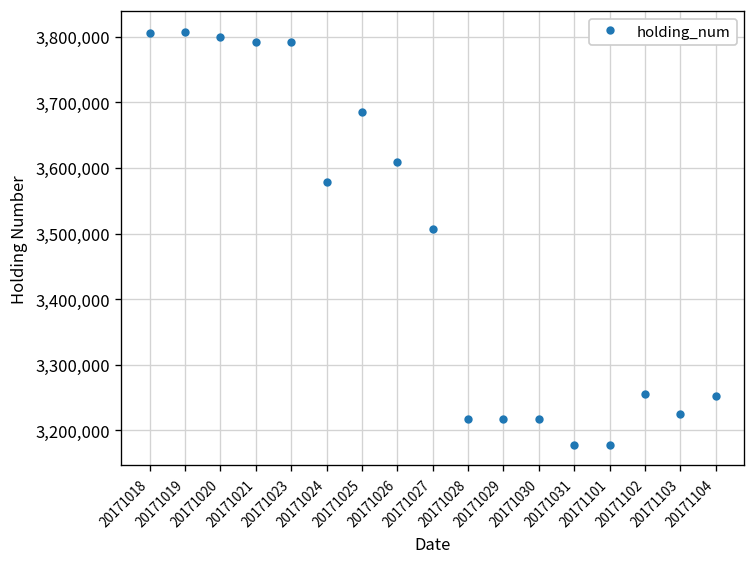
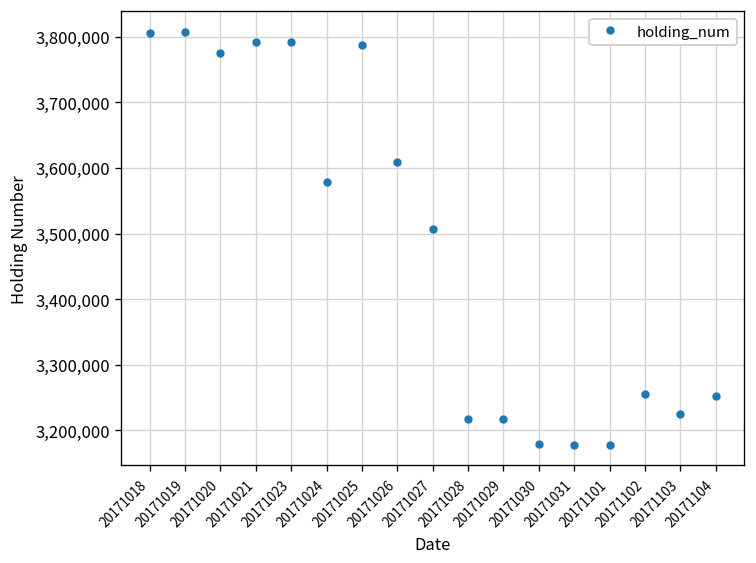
  {
    "20171018": "3,810,000",
    "20171019": "3,810,000",
-   "20171020": "3,800,000",
+   "20171020": "3,770,000",
    "20171021": "3,790,000",
    "20171023": "3,790,000",
    "20171024": "3,580,000",
-   "20171025": "3,690,000",
+   "20171025": "3,790,000",
    "20171026": "3,610,000",
    "20171027": "3,510,000",
    "20171028": "3,220,000",
    "20171029": "3,220,000",
-   "20171030": "3,220,000",
+   "20171030": "3,180,000",
    "20171031": "3,180,000",
    "20171101": "3,180,000",
    "20171102": "3,260,000",
    "20171103": "3,230,000",
    "20171104": "3,250,000"
  }
